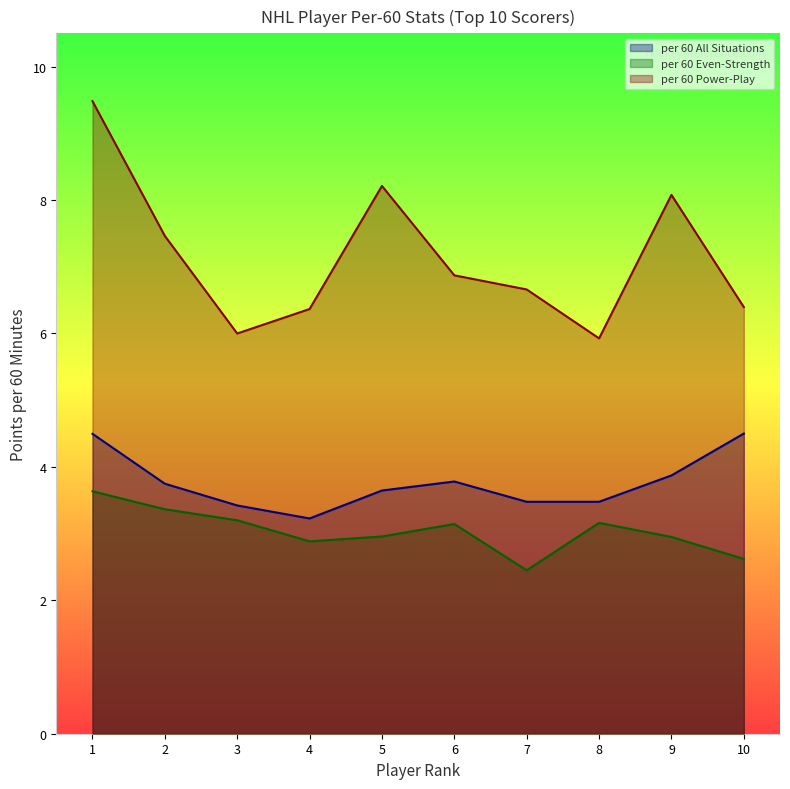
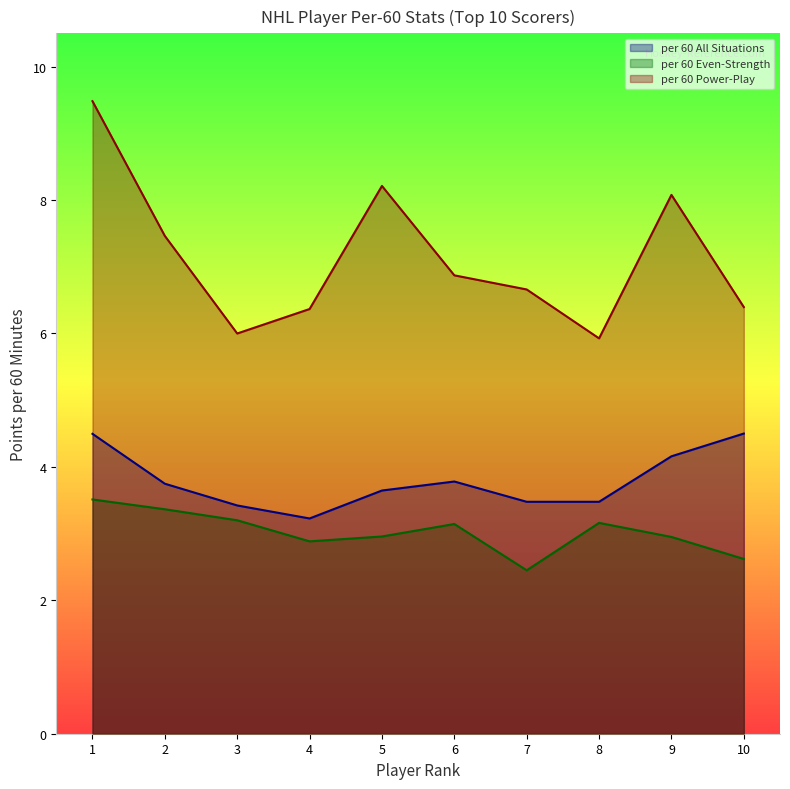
  {
    "per 60 All Situations": {
      "1": 4.5,
      "2": 3.7,
      "3": 3.4,
      "4": 3.2,
      "5": 3.6,
      "6": 3.8,
      "7": 3.5,
      "8": 3.5,
-     "9": 3.9,
+     "9": 4.2,
      "10": 4.5
    },
    "per 60 Even-Strength": {
-     "1": 3.6,
+     "1": 3.5,
      "2": 3.4,
      "3": 3.2,
      "4": 2.9,
      "5": 3.0,
      "6": 3.1,
      "7": 2.5,
      "8": 3.2,
      "9": 3.0,
      "10": 2.6
    },
    "per 60 Power-Play": {
      "1": 9.5,
      "2": 7.5,
      "3": 6.0,
      "4": 6.4,
      "5": 8.2,
      "6": 6.9,
      "7": 6.7,
      "8": 5.9,
      "9": 8.1,
      "10": 6.4
    }
  }
